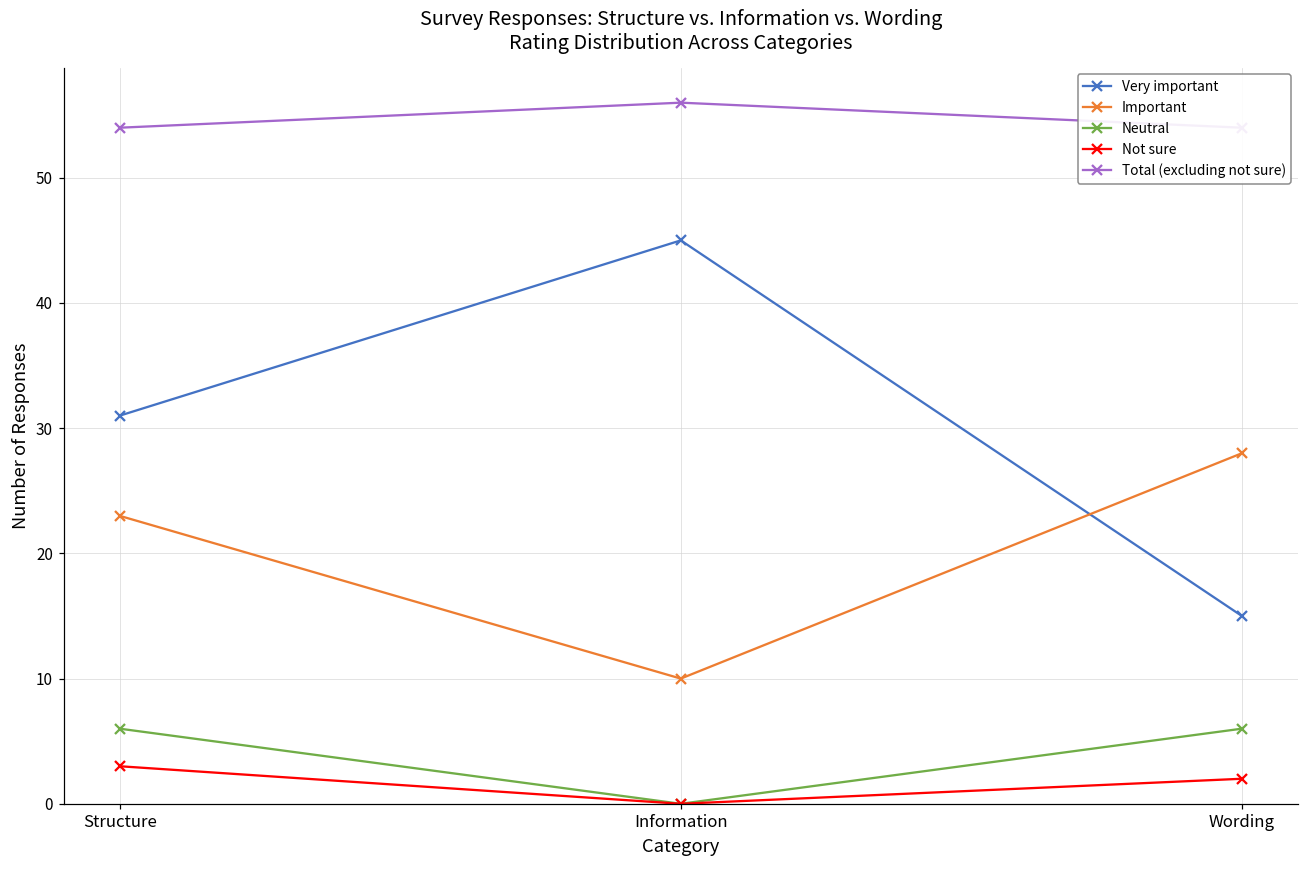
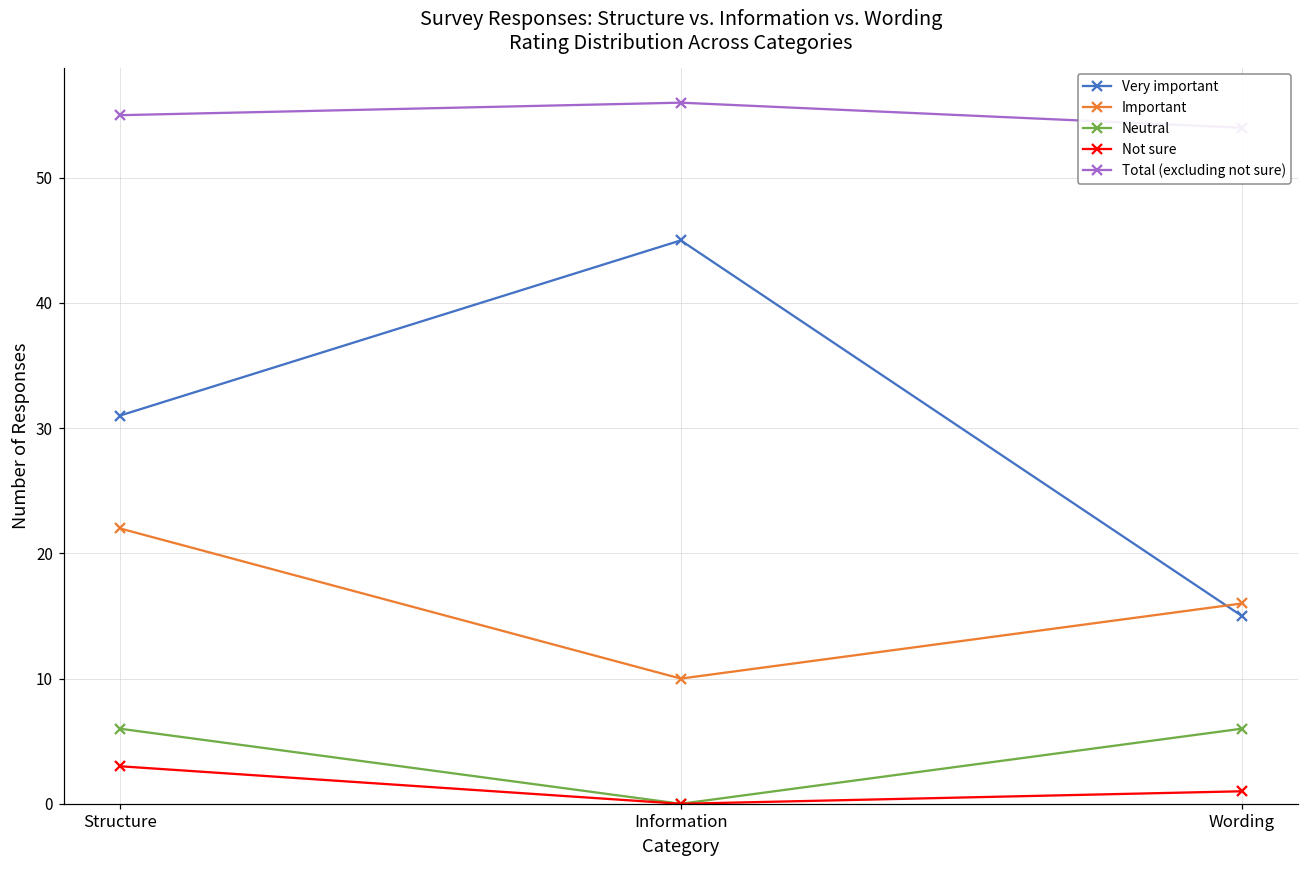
  {
    "Very important": {
      "Structure": 31,
      "Information": 45,
      "Wording": 15
    },
    "Important": {
-     "Structure": 23,
+     "Structure": 22,
      "Information": 10,
-     "Wording": 28
+     "Wording": 16
    },
    "Neutral": {
      "Structure": 6,
      "Wording": 6
    },
    "Not sure": {
      "Structure": 3,
-     "Wording": 2
+     "Wording": 1
    },
    "Total (excluding not sure)": {
-     "Structure": 54,
+     "Structure": 55,
      "Information": 56
    }
  }
